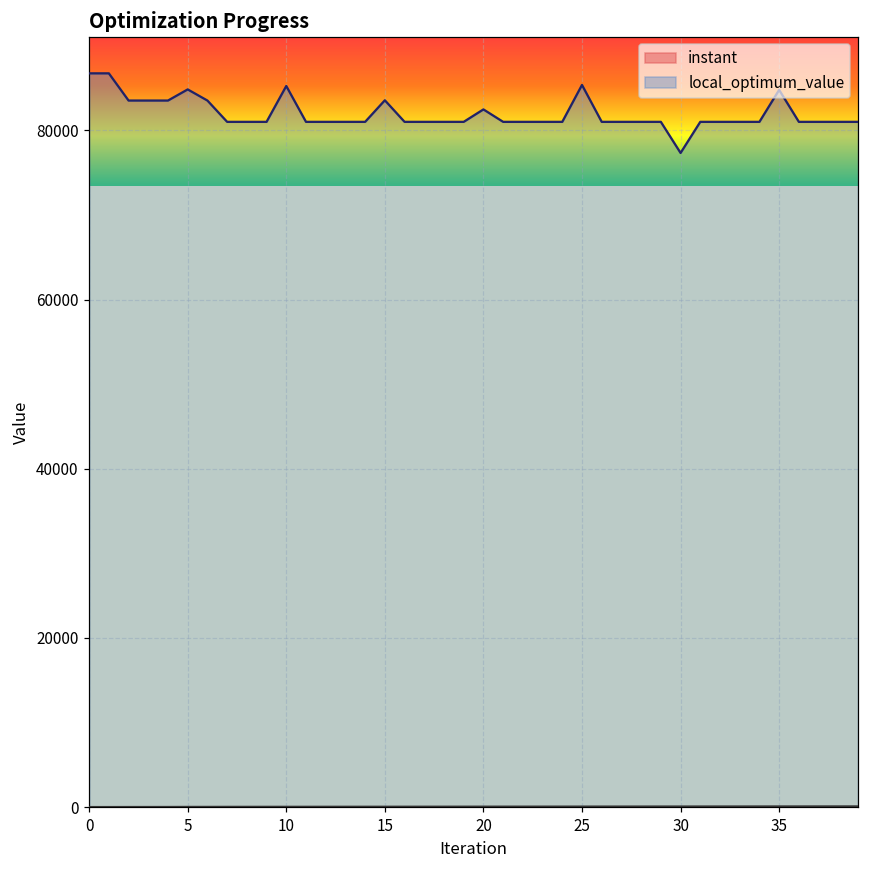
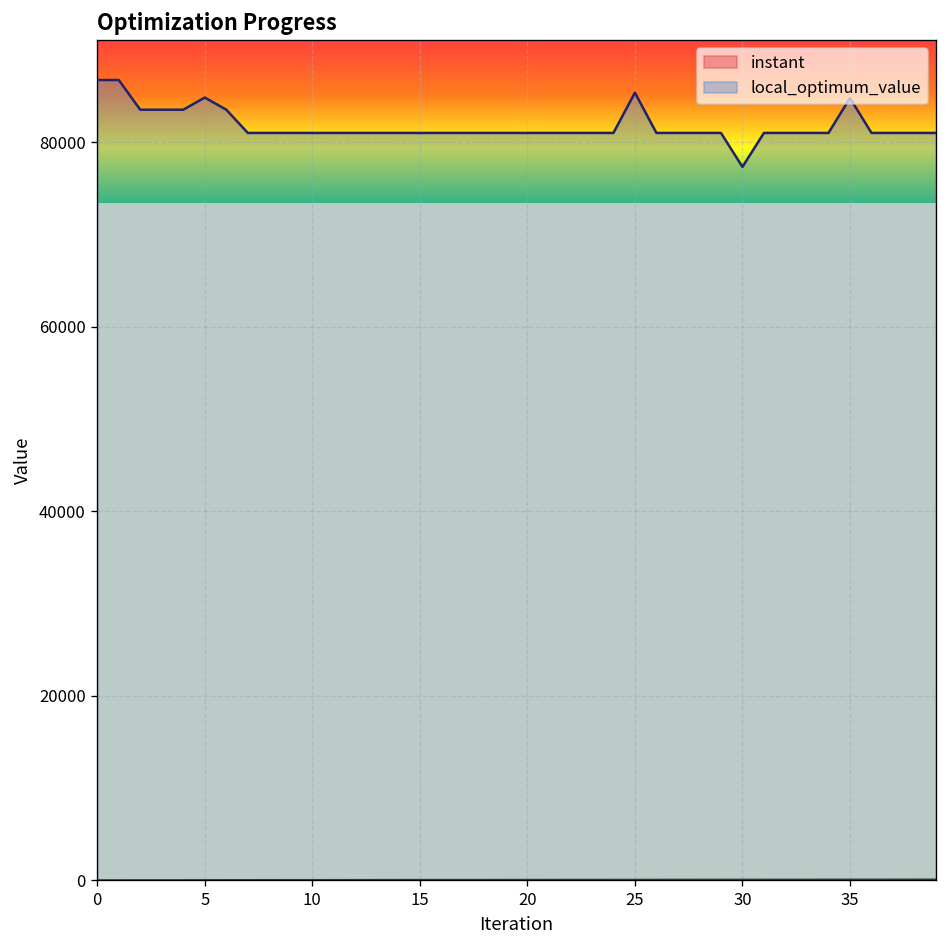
  {
    "instant": {
      "0": 0,
      "5": 0,
      "10": 0,
      "15": 0,
      "20": 0,
      "25": 0,
      "30": 0,
      "35": 0
    },
    "local_optimum_value": {
      "0": 87000,
      "5": 85000,
-     "10": 85000,
-     "15": 84000,
-     "20": 82000,
+     "10": 81000,
+     "15": 81000,
+     "20": 81000,
      "25": 85000,
      "30": 77000
    }
  }
